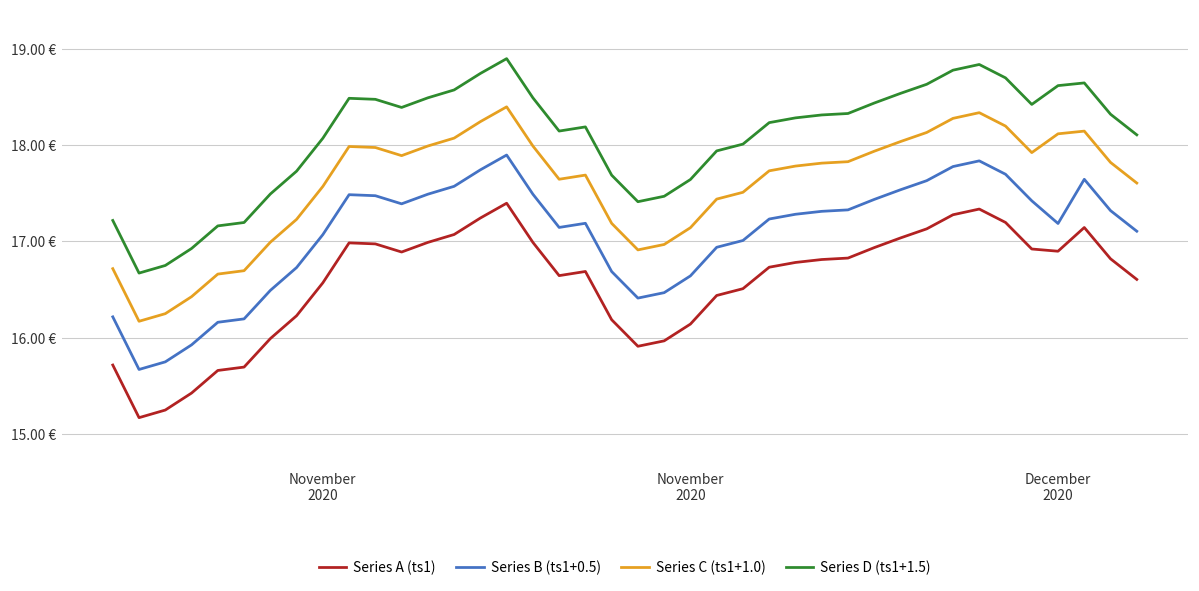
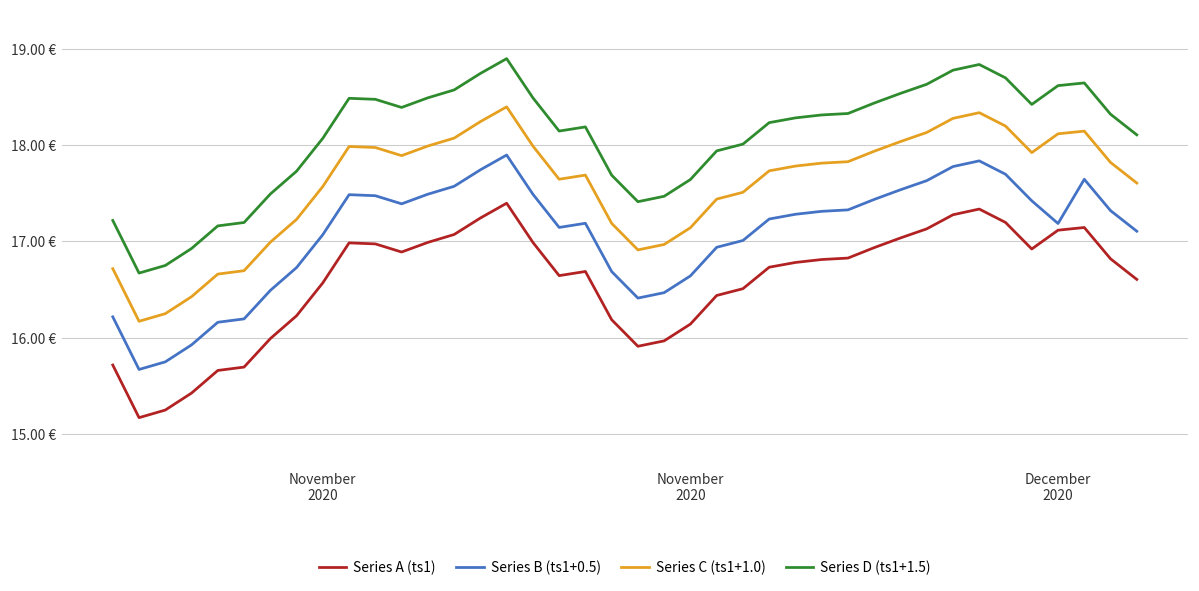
  {
    "Series A (ts1)": {
-     "December 2020": "16.9 €"
+     "December 2020": "17.1 €"
    },
    "Series B (ts1+0.5)": {
      "December 2020": "17.2 €"
    },
    "Series C (ts1+1.0)": {
      "December 2020": "18.1 €"
    },
    "Series D (ts1+1.5)": {
      "December 2020": "18.6 €"
    }
  }
